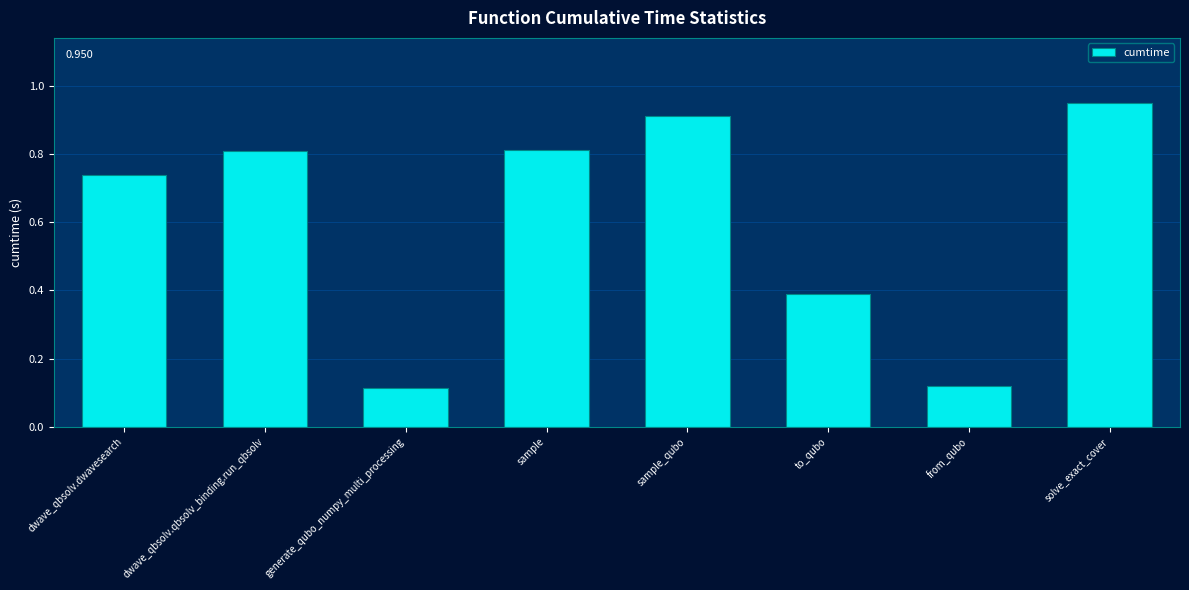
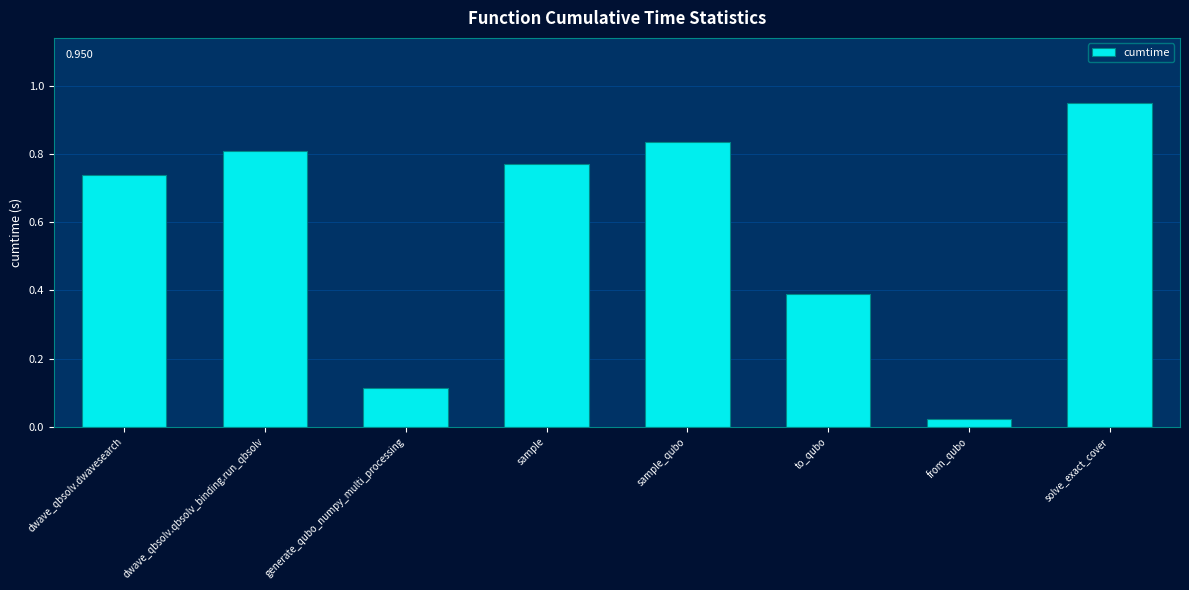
  {
    "dwave_qbsolv.dwavesearch": 0.74,
    "dwave_qbsolv.qbsolv_binding.run_qbsolv": 0.81,
    "generate_qubo_numpy_multi_processing": 0.12,
-   "sample": 0.81,
-   "sample_qubo": 0.91,
+   "sample": 0.77,
+   "sample_qubo": 0.83,
    "to_qubo": 0.39,
-   "from_qubo": 0.12,
+   "from_qubo": 0.02,
    "solve_exact_cover": 0.95
  }
